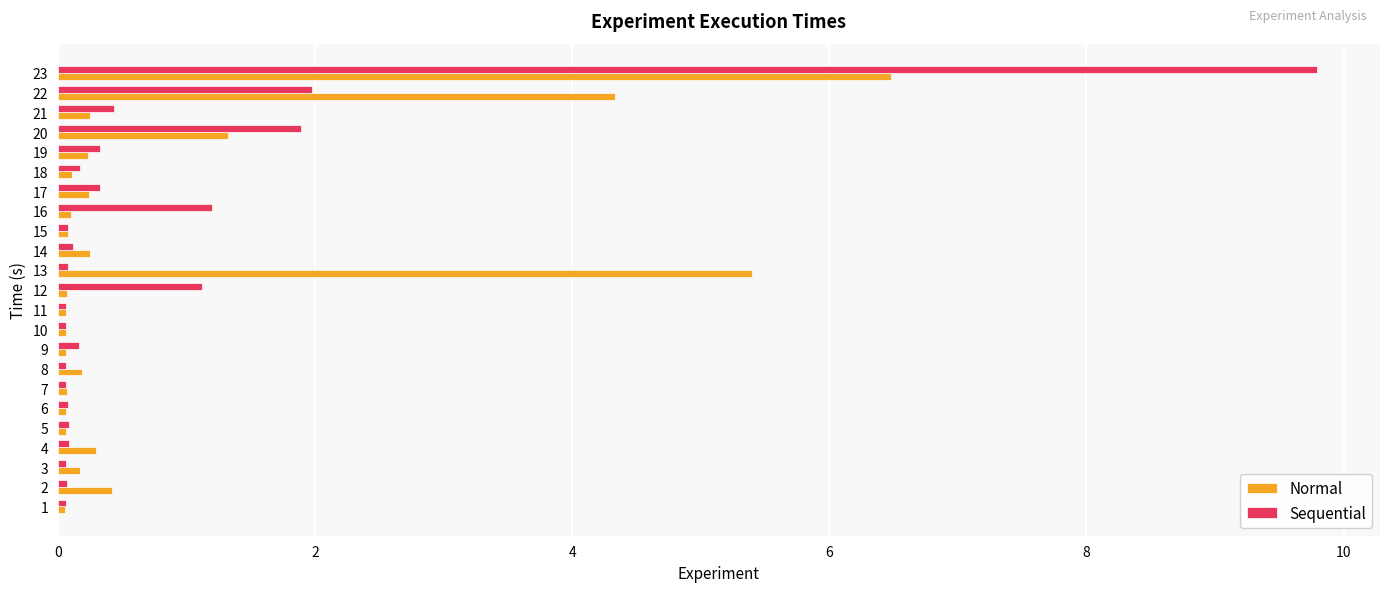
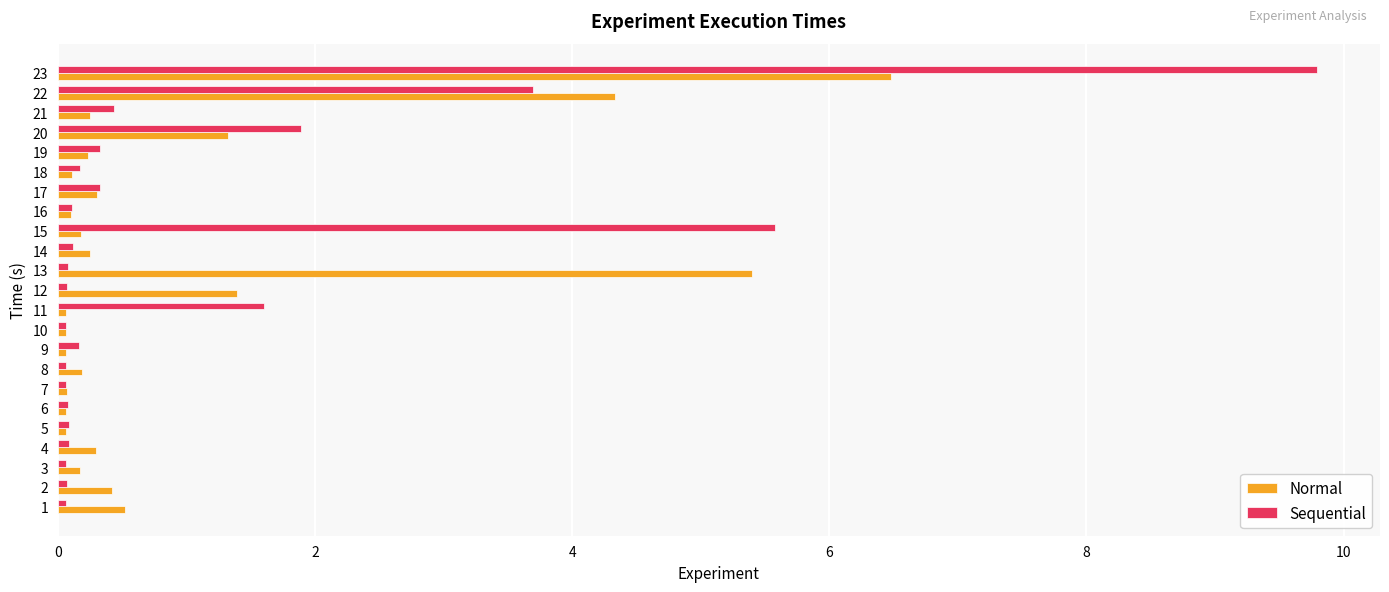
  {
    "Normal": {
      "23": 6.48,
      "22": 4.34,
      "21": 0.25,
      "20": 1.33,
      "19": 0.24,
      "18": 0.11,
-     "17": 0.24,
+     "17": 0.31,
      "16": 0.11,
-     "15": 0.08,
+     "15": 0.18,
      "14": 0.25,
      "13": 5.40,
-     "12": 0.07,
+     "12": 1.40,
      "11": 0.07,
      "10": 0.07,
      "9": 0.07,
      "8": 0.19,
      "7": 0.07,
      "6": 0.06,
      "5": 0.06,
      "4": 0.30,
      "3": 0.18,
      "2": 0.42,
-     "1": 0.06
+     "1": 0.52
    },
    "Sequential": {
      "23": 9.79,
-     "22": 1.98,
+     "22": 3.69,
      "21": 0.44,
      "20": 1.89,
      "19": 0.33,
      "18": 0.18,
      "17": 0.33,
-     "16": 1.20,
-     "15": 0.08,
+     "16": 0.11,
+     "15": 5.58,
      "14": 0.12,
      "13": 0.08,
-     "12": 1.12,
-     "11": 0.07,
+     "12": 0.07,
+     "11": 1.60,
      "10": 0.07,
      "9": 0.16,
      "8": 0.07,
      "7": 0.06,
      "6": 0.08,
      "5": 0.09,
      "4": 0.08,
      "3": 0.07,
      "2": 0.07,
      "1": 0.06
    }
  }
